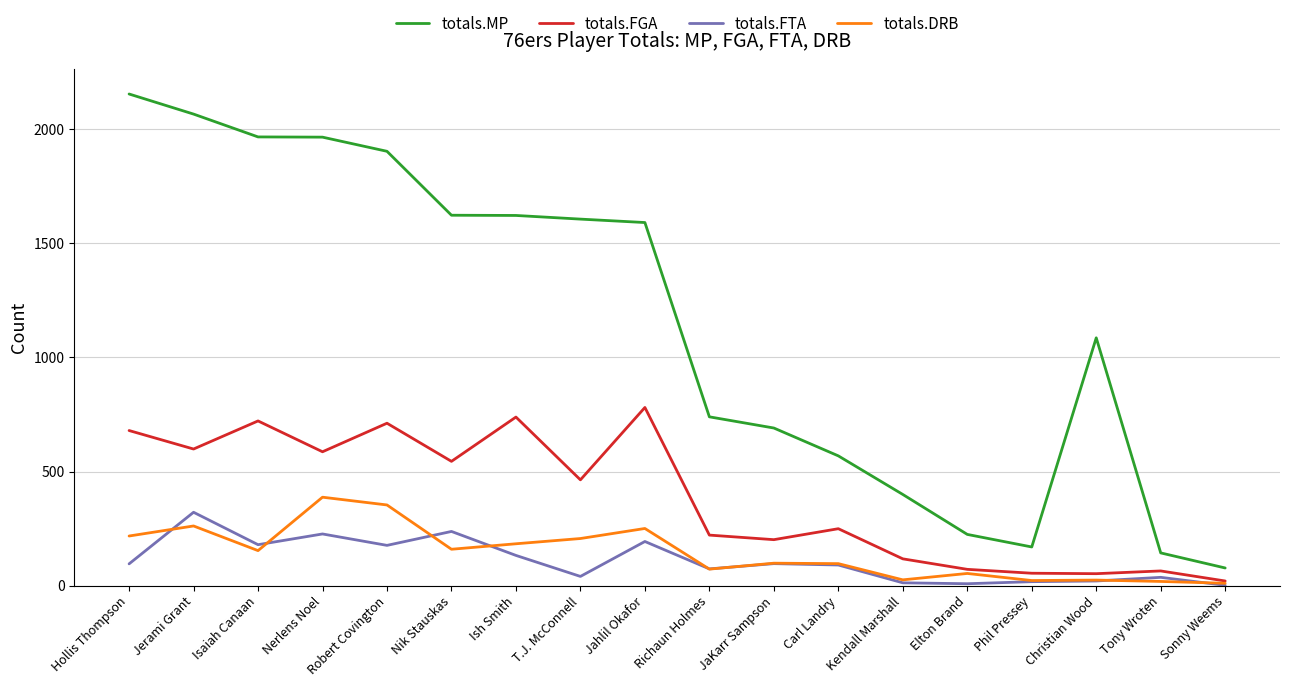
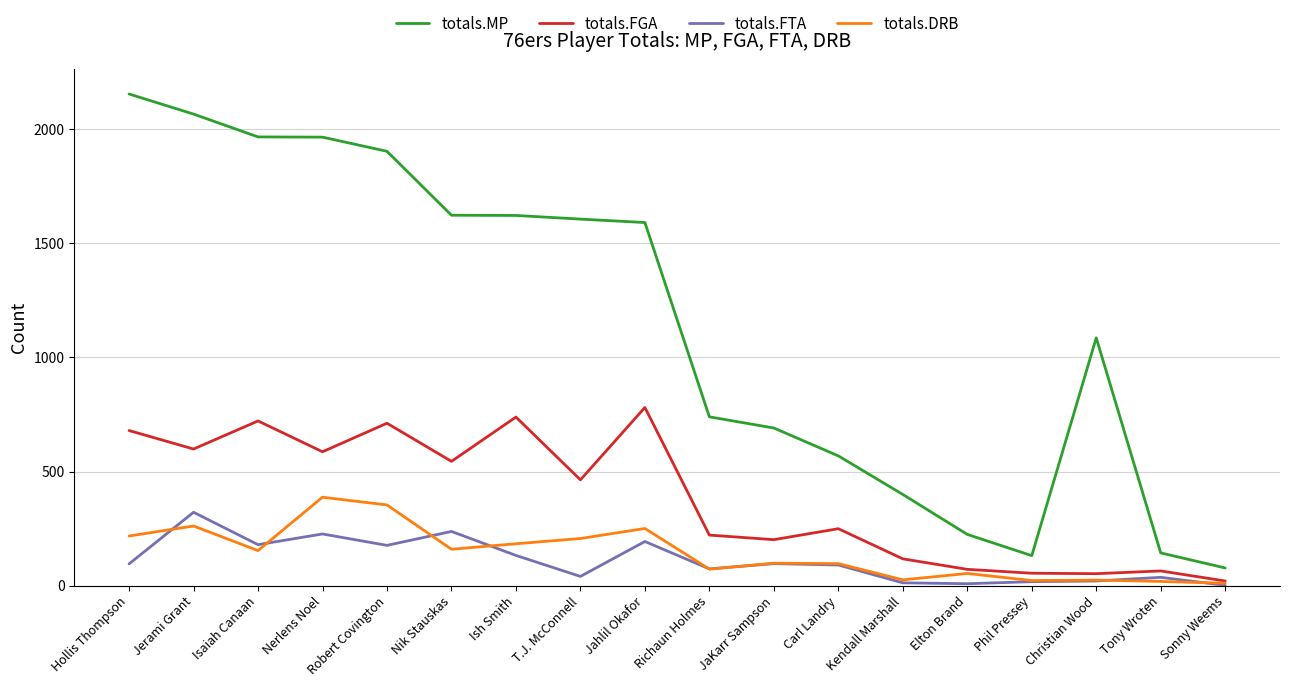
  {
    "totals.MP": {
      "Hollis Thompson": 2150,
      "Jerami Grant": 2070,
      "Isaiah Canaan": 1970,
      "Nerlens Noel": 1970,
      "Robert Covington": 1900,
      "Nik Stauskas": 1620,
      "Ish Smith": 1620,
      "T.J. McConnell": 1610,
      "Jahlil Okafor": 1590,
      "Richaun Holmes": 740,
      "JaKarr Sampson": 690,
      "Carl Landry": 570,
      "Kendall Marshall": 400,
      "Elton Brand": 230,
-     "Phil Pressey": 170,
+     "Phil Pressey": 130,
      "Christian Wood": 1090,
      "Tony Wroten": 140,
      "Sonny Weems": 80
    },
    "totals.FGA": {
      "Hollis Thompson": 680,
      "Jerami Grant": 600,
      "Isaiah Canaan": 720,
      "Nerlens Noel": 590,
      "Robert Covington": 710,
      "Nik Stauskas": 550,
      "Ish Smith": 740,
      "T.J. McConnell": 460,
      "Jahlil Okafor": 780,
      "Richaun Holmes": 220,
      "JaKarr Sampson": 200,
      "Carl Landry": 250,
      "Kendall Marshall": 120,
      "Elton Brand": 70,
      "Phil Pressey": 60,
      "Christian Wood": 50,
      "Tony Wroten": 70
    },
    "totals.FTA": {
      "Hollis Thompson": 100,
      "Jerami Grant": 320,
      "Isaiah Canaan": 180,
      "Nerlens Noel": 230,
      "Robert Covington": 180,
      "Nik Stauskas": 240,
      "Ish Smith": 130,
      "T.J. McConnell": 40,
      "Jahlil Okafor": 190,
      "Kendall Marshall": 10,
      "Elton Brand": 10,
      "Tony Wroten": 40
    },
    "totals.DRB": {
      "Hollis Thompson": 220,
      "Jerami Grant": 260,
      "Isaiah Canaan": 150,
      "Nerlens Noel": 390,
      "Robert Covington": 350,
      "Nik Stauskas": 160,
      "Ish Smith": 180,
      "T.J. McConnell": 210,
      "Jahlil Okafor": 250,
      "Kendall Marshall": 30,
      "Elton Brand": 50,
      "Tony Wroten": 20
    }
  }
